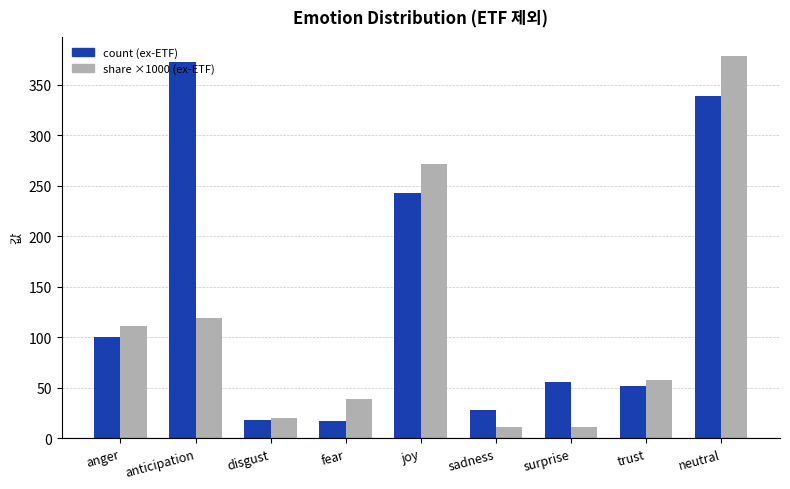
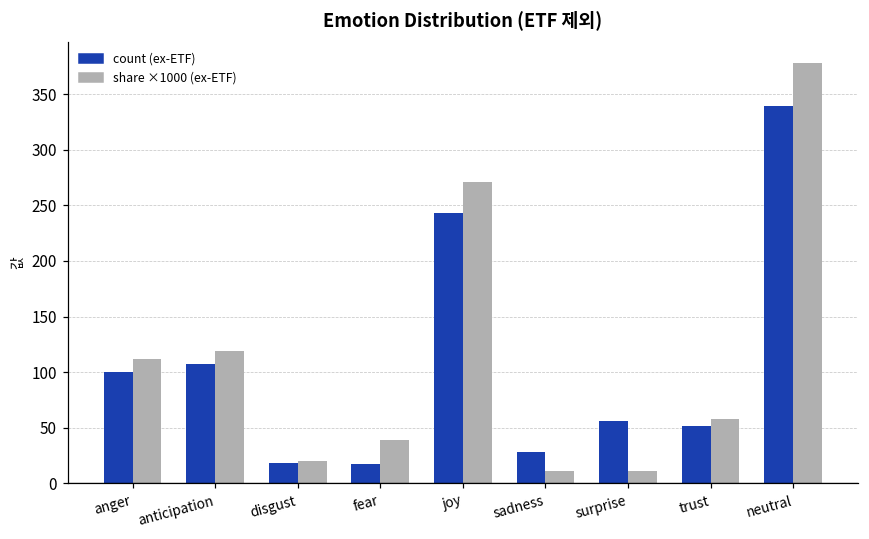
  {
    "count (ex-ETF)": {
      "anger": 100,
-     "anticipation": 372,
+     "anticipation": 107,
      "disgust": 18,
      "fear": 17,
      "joy": 243,
      "sadness": 28,
      "surprise": 56,
      "trust": 52,
      "neutral": 339
    },
    "share ×1000 (ex-ETF)": {
      "anger": 112,
      "anticipation": 119,
      "disgust": 20,
      "fear": 39,
      "joy": 271,
      "sadness": 11,
      "surprise": 11,
      "trust": 58,
      "neutral": 378
    }
  }
